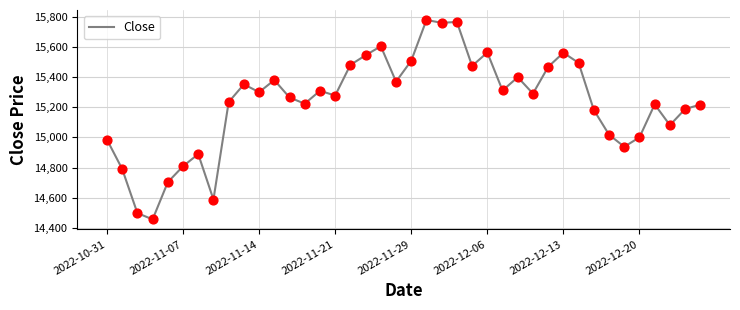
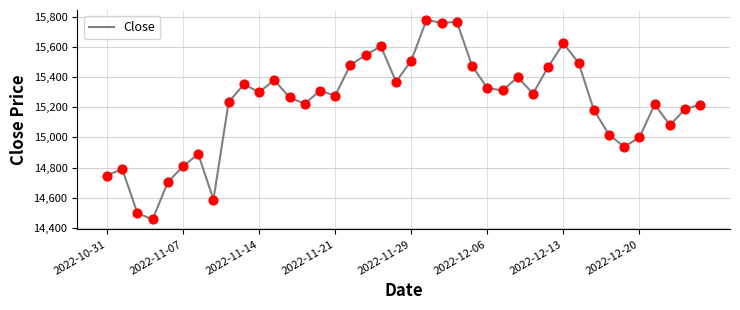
  {
-   "2022-10-31": "14,990",
+   "2022-10-31": "14,750",
    "2022-11-07": "14,810",
    "2022-11-14": "15,300",
    "2022-11-21": "15,280",
    "2022-11-29": "15,510",
-   "2022-12-06": "15,560",
-   "2022-12-13": "15,560",
+   "2022-12-06": "15,330",
+   "2022-12-13": "15,620",
    "2022-12-20": "15,000"
  }
